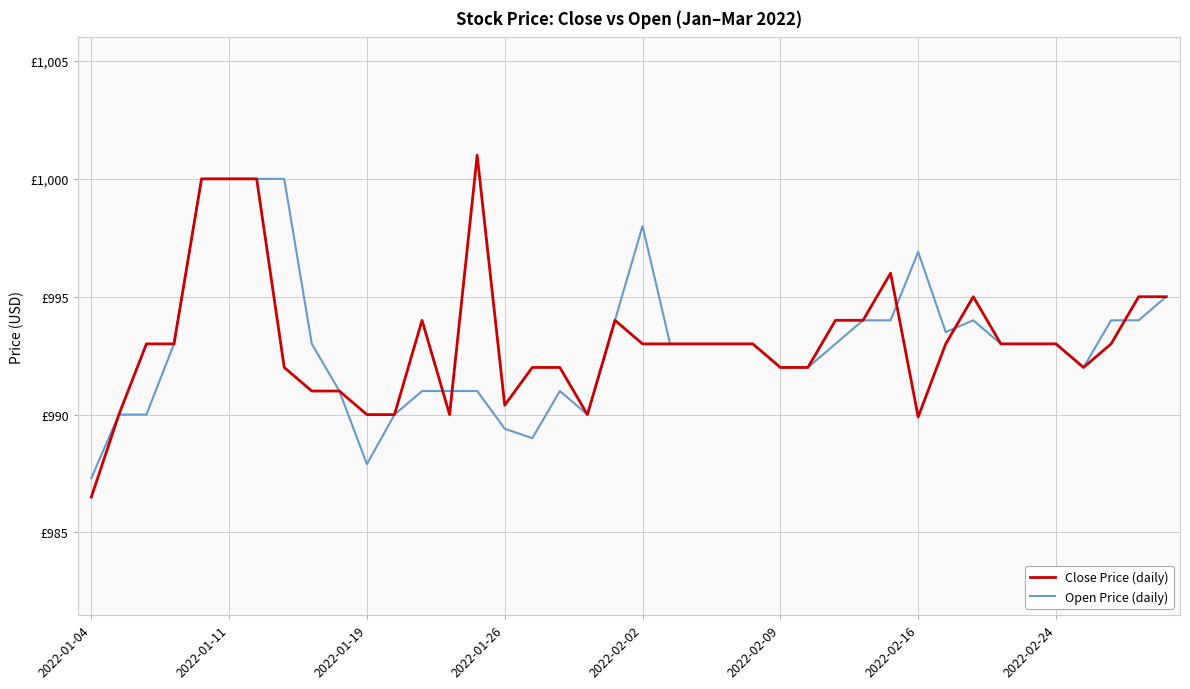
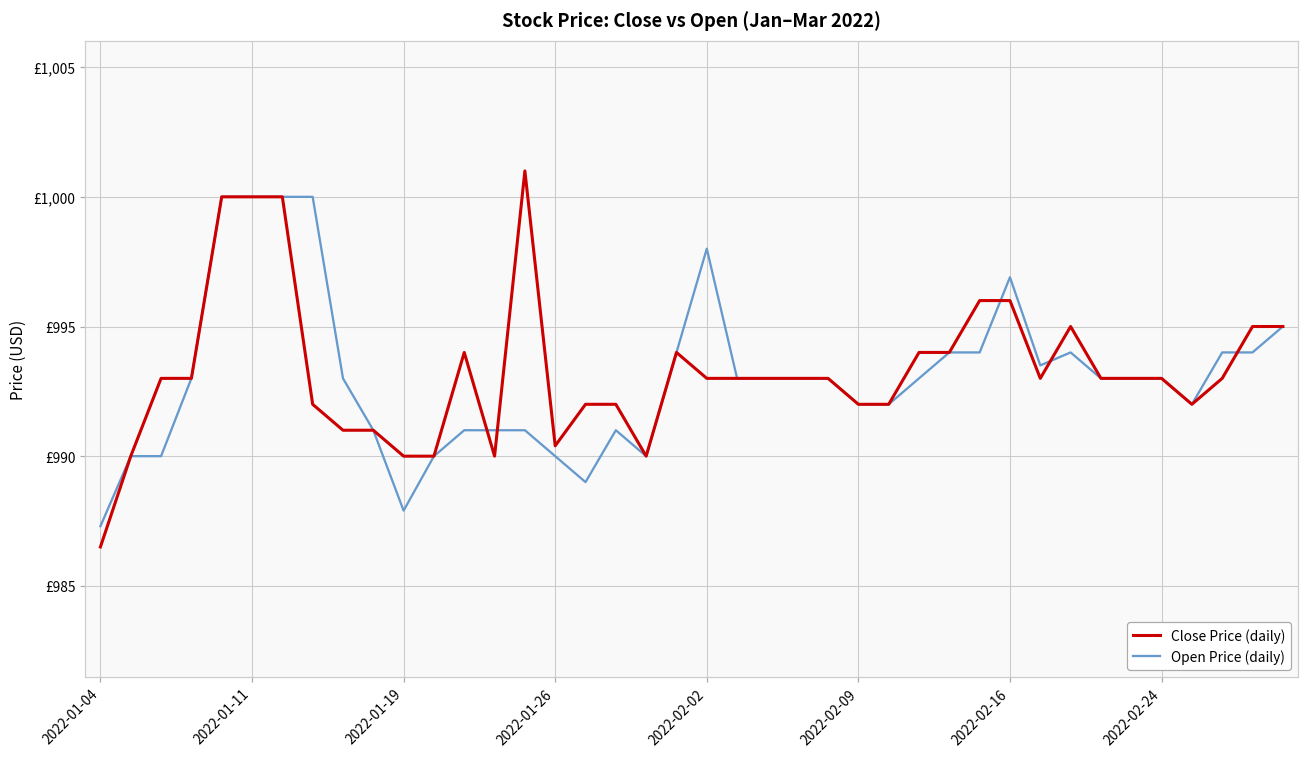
  {
    "Close Price (daily)": {
      "2022-01-04": "£986.5",
      "2022-01-19": "£990.0",
      "2022-01-26": "£990.4",
      "2022-02-02": "£993.0",
-     "2022-02-16": "£989.9"
+     "2022-02-16": "£996.0"
    },
    "Open Price (daily)": {
      "2022-01-04": "£987.3",
      "2022-01-19": "£987.9",
-     "2022-01-26": "£989.4",
+     "2022-01-26": "£990.0",
      "2022-02-02": "£998.0",
      "2022-02-16": "£996.9"
    }
  }
